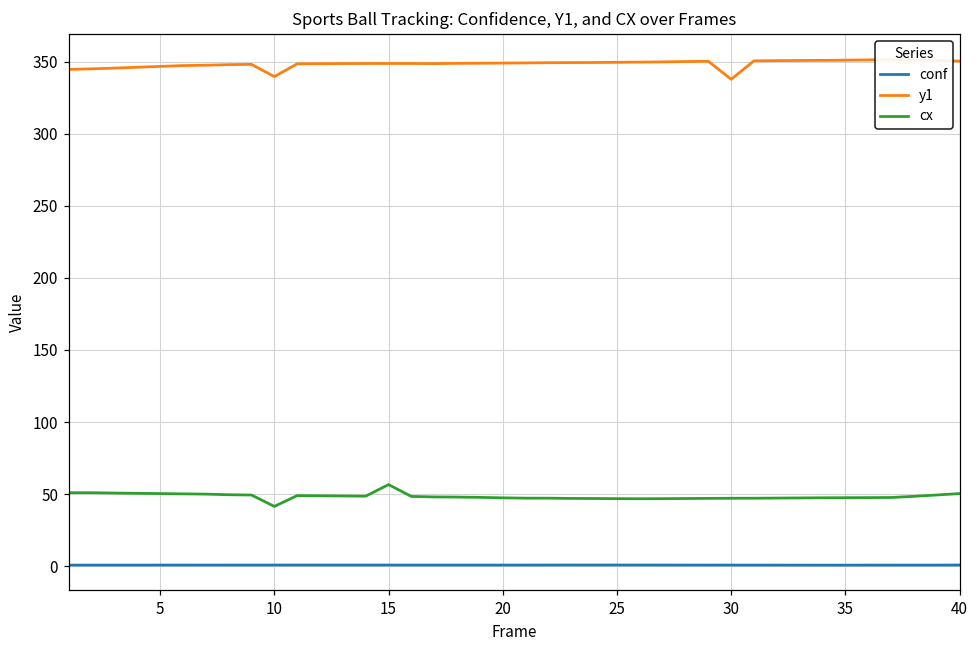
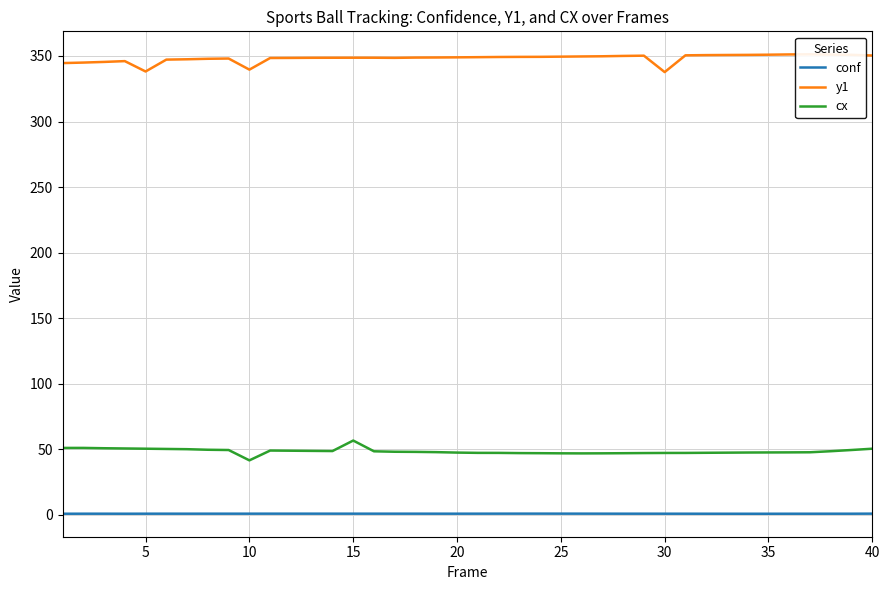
  {
    "conf": {
      "5": 1,
      "10": 1,
      "15": 1,
      "20": 1,
      "25": 1,
      "30": 1,
      "35": 1,
      "40": 1
    },
    "y1": {
-     "5": 347,
+     "5": 338,
      "10": 340,
      "15": 349,
      "20": 349,
      "25": 349,
      "30": 338,
      "35": 351,
      "40": 350
    },
    "cx": {
      "5": 50,
      "10": 42,
      "15": 57,
      "20": 47,
      "25": 47,
      "30": 47,
      "35": 48,
      "40": 50
    }
  }
